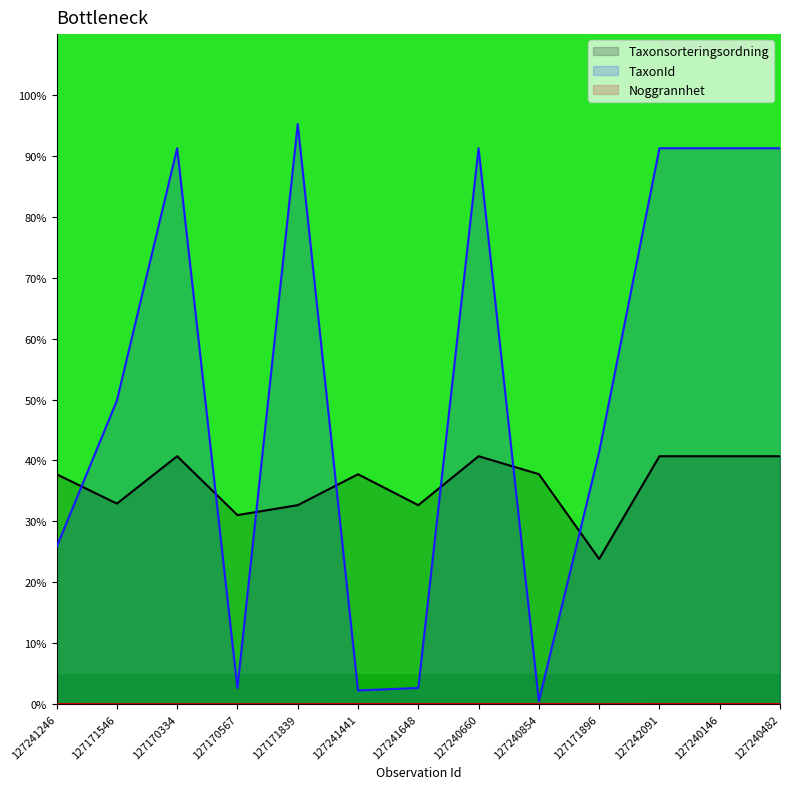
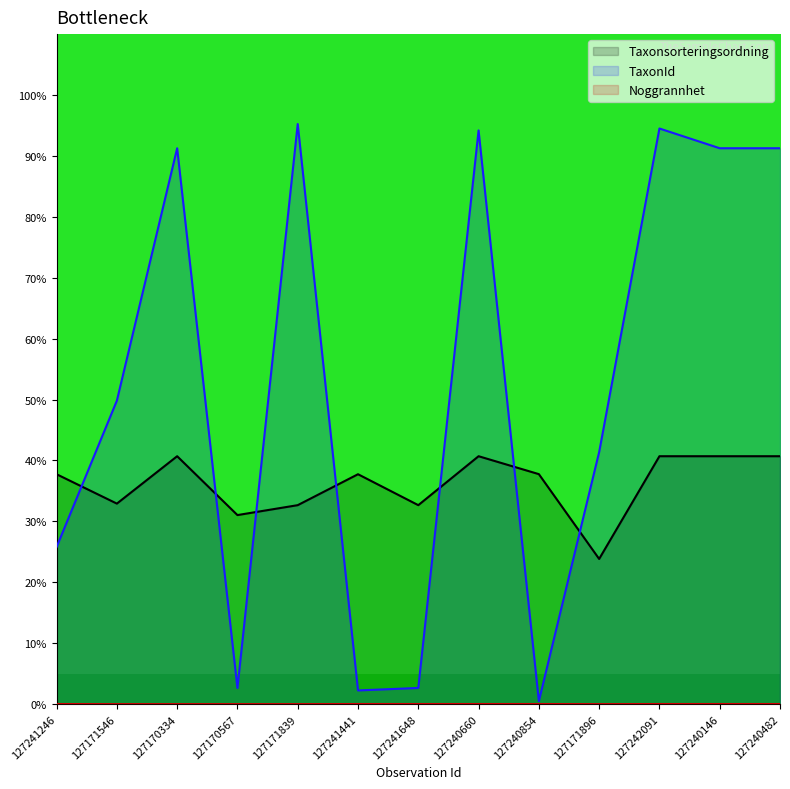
  {
    "TaxonId": {
      "127241246": "26%",
      "127171546": "50%",
      "127170334": "91%",
      "127171839": "95%",
-     "127240660": "91%",
+     "127240660": "94%",
      "127171896": "41%",
-     "127242091": "91%",
+     "127242091": "95%",
      "127240146": "91%",
      "127240482": "91%"
    }
  }
